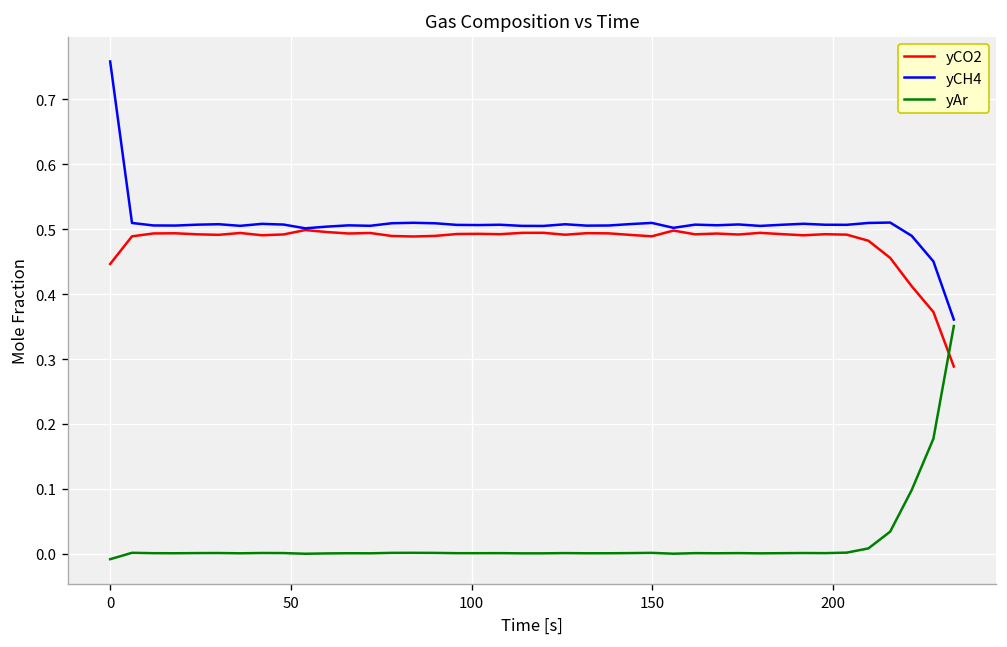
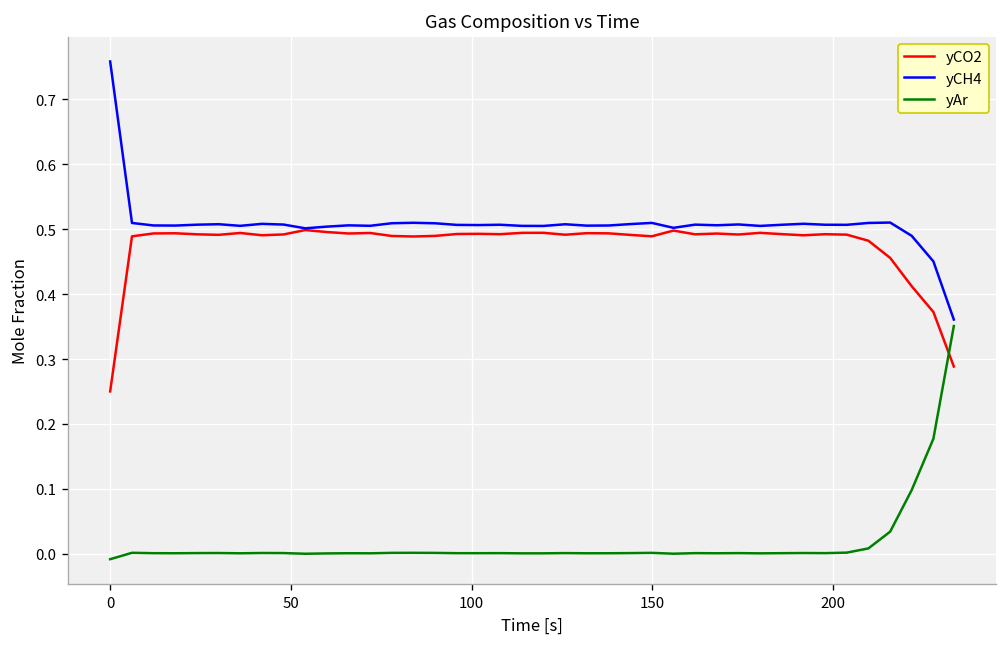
  {
    "yCO2": {
-     "0": 0.45
+     "0": 0.25
    },
    "yCH4": {
      "0": 0.76
    },
    "yAr": {
      "0": -0.01
    }
  }
